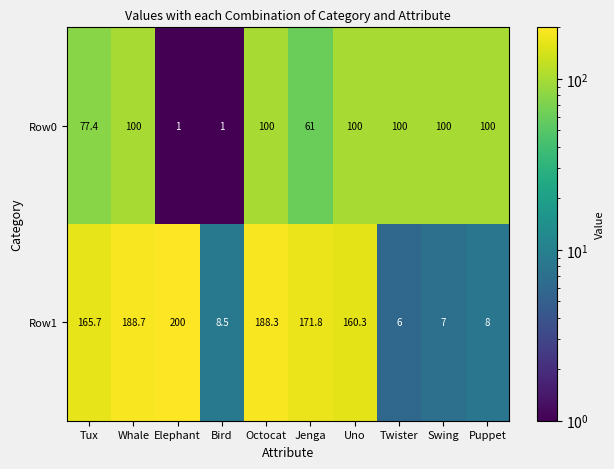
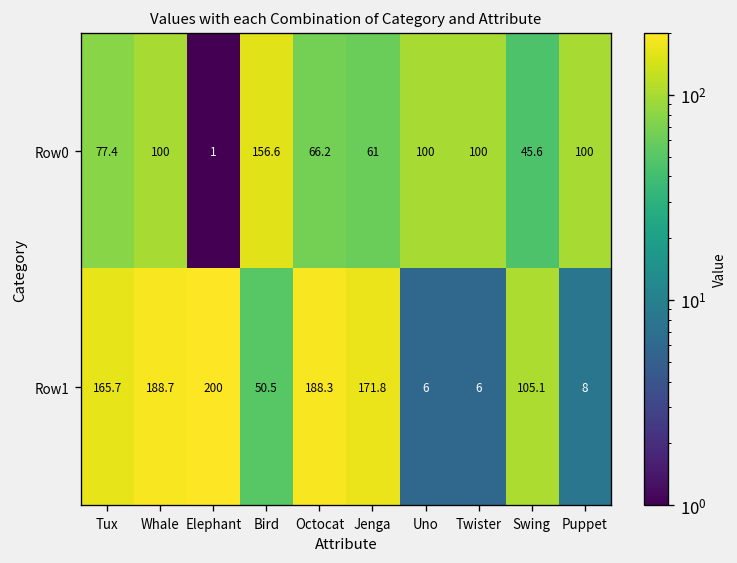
  {
    "Row0": {
      "Tux": 77.4,
      "Whale": 100,
      "Elephant": 1,
-     "Bird": 1,
-     "Octocat": 100,
+     "Bird": 156.6,
+     "Octocat": 66.2,
      "Jenga": 61,
      "Uno": 100,
      "Twister": 100,
-     "Swing": 100,
+     "Swing": 45.6,
      "Puppet": 100
    },
    "Row1": {
      "Tux": 165.7,
      "Whale": 188.7,
      "Elephant": 200,
-     "Bird": 8.5,
+     "Bird": 50.5,
      "Octocat": 188.3,
      "Jenga": 171.8,
-     "Uno": 160.3,
+     "Uno": 6,
      "Twister": 6,
-     "Swing": 7,
+     "Swing": 105.1,
      "Puppet": 8
    }
  }
